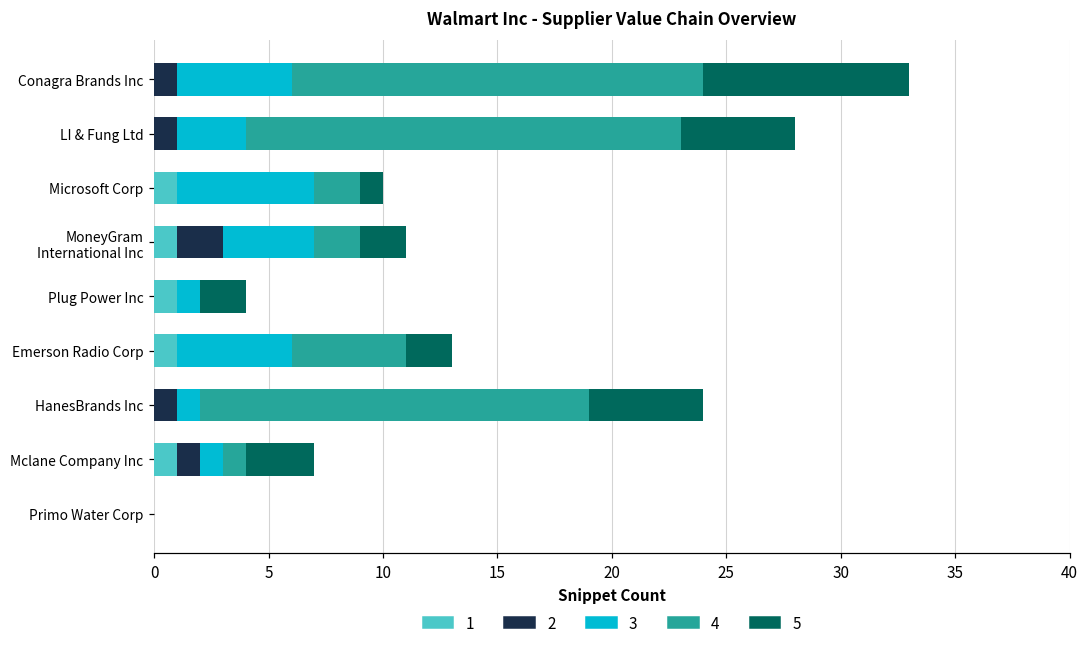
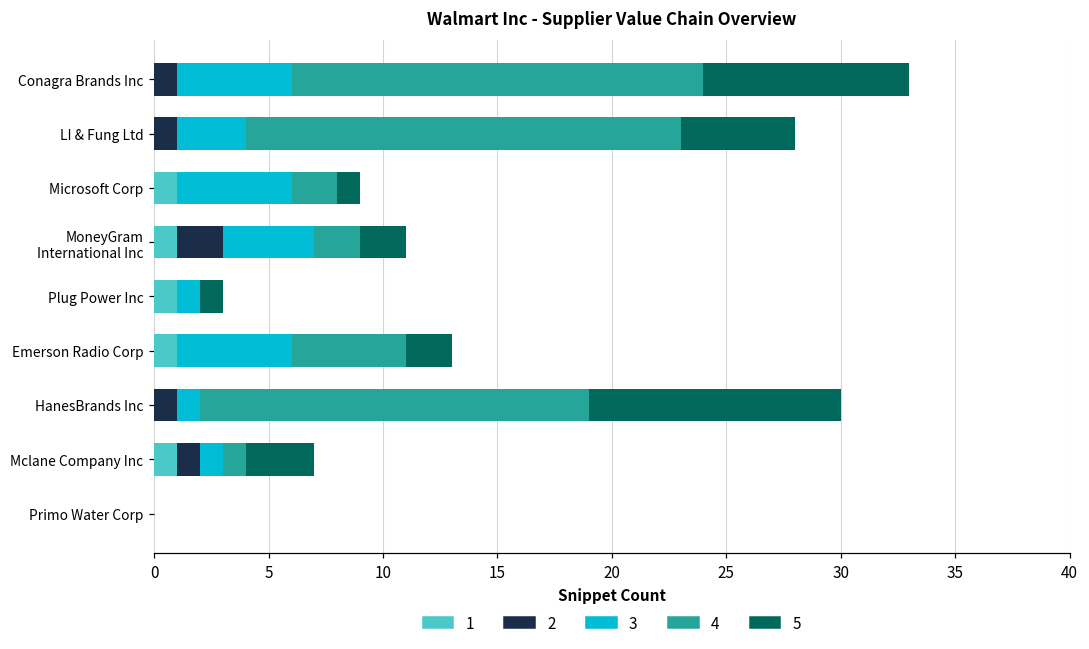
  {
    "1": {
      "Conagra Brands Inc": 0,
      "LI & Fung Ltd": 0,
      "Microsoft Corp": 1,
      "MoneyGram International Inc": 1,
      "Plug Power Inc": 1,
      "Emerson Radio Corp": 1,
      "HanesBrands Inc": 0,
      "Mclane Company Inc": 1,
      "Primo Water Corp": 0
    },
    "3": {
      "Conagra Brands Inc": 5,
      "LI & Fung Ltd": 3,
-     "Microsoft Corp": 6,
+     "Microsoft Corp": 5,
      "MoneyGram International Inc": 4,
      "Plug Power Inc": 1,
      "Emerson Radio Corp": 5,
      "HanesBrands Inc": 1,
      "Mclane Company Inc": 1,
      "Primo Water Corp": 0
    },
    "4": {
      "Conagra Brands Inc": 18,
      "LI & Fung Ltd": 19,
      "Microsoft Corp": 2,
      "MoneyGram International Inc": 2,
      "Plug Power Inc": 0,
      "Emerson Radio Corp": 5,
      "HanesBrands Inc": 17,
      "Mclane Company Inc": 1,
      "Primo Water Corp": 0
    },
    "5": {
      "Conagra Brands Inc": 9,
      "LI & Fung Ltd": 5,
      "Microsoft Corp": 1,
      "MoneyGram International Inc": 2,
-     "Plug Power Inc": 2,
+     "Plug Power Inc": 1,
      "Emerson Radio Corp": 2,
-     "HanesBrands Inc": 5,
+     "HanesBrands Inc": 11,
      "Mclane Company Inc": 3,
      "Primo Water Corp": 0
    }
  }
